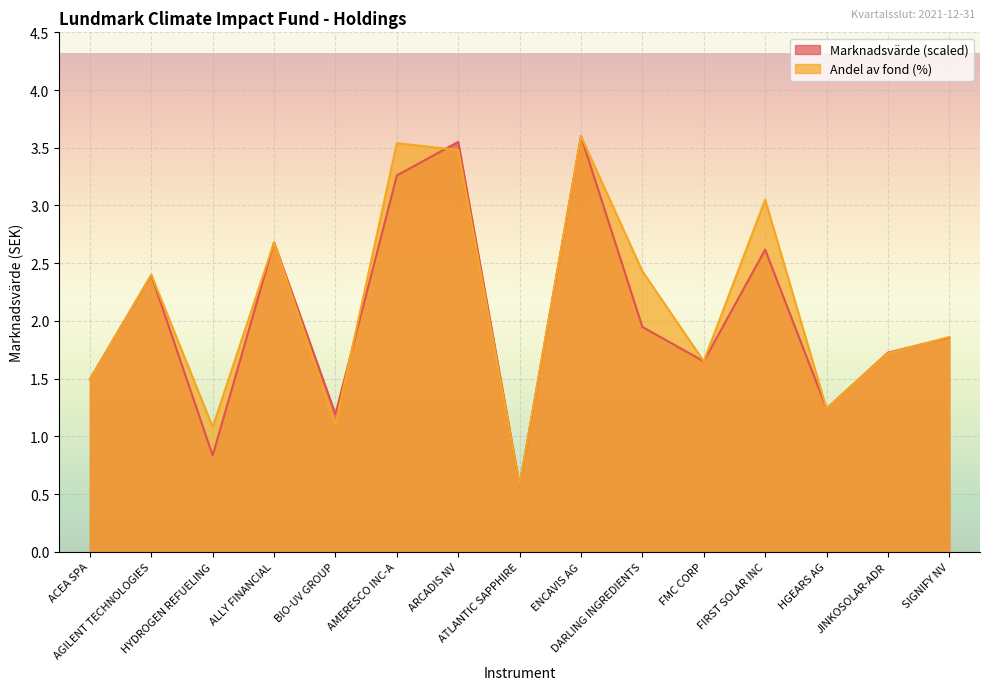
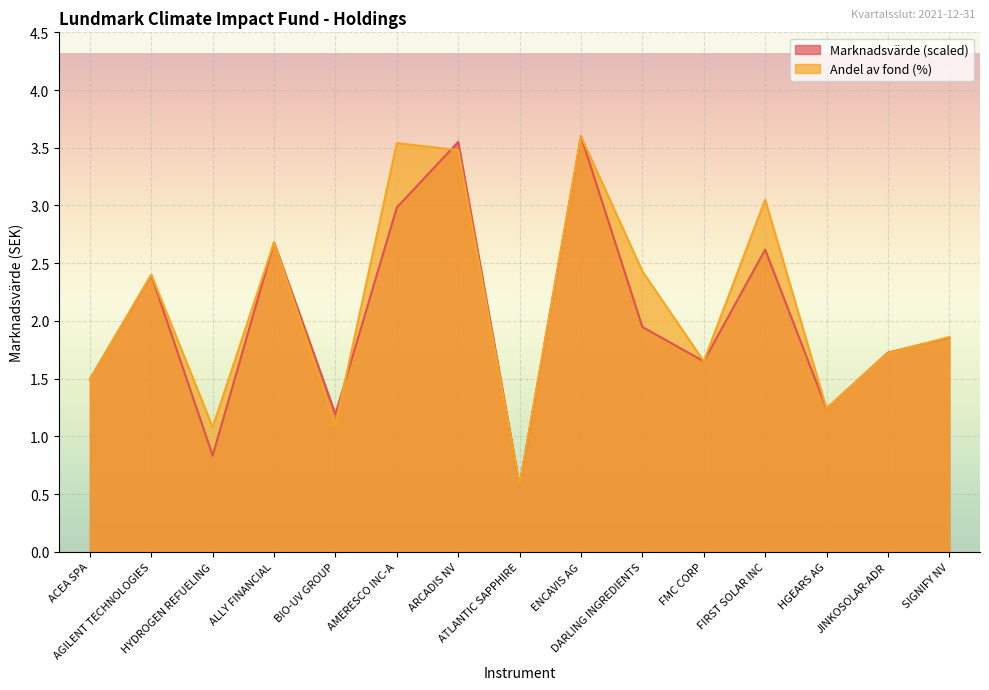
  {
    "Marknadsvärde (scaled)": {
      "HYDROGEN REFUELING": 0.83,
      "BIO-UV GROUP": 1.19,
-     "AMERESCO INC-A": 3.26,
+     "AMERESCO INC-A": 2.98,
      "ARCADIS NV": 3.55,
      "DARLING INGREDIENTS": 1.95,
      "FIRST SOLAR INC": 2.62
    },
    "Andel av fond (%)": {
      "HYDROGEN REFUELING": 1.08,
      "BIO-UV GROUP": 1.10,
      "AMERESCO INC-A": 3.54,
      "ARCADIS NV": 3.48,
      "DARLING INGREDIENTS": 2.43,
      "FIRST SOLAR INC": 3.05
    }
  }
